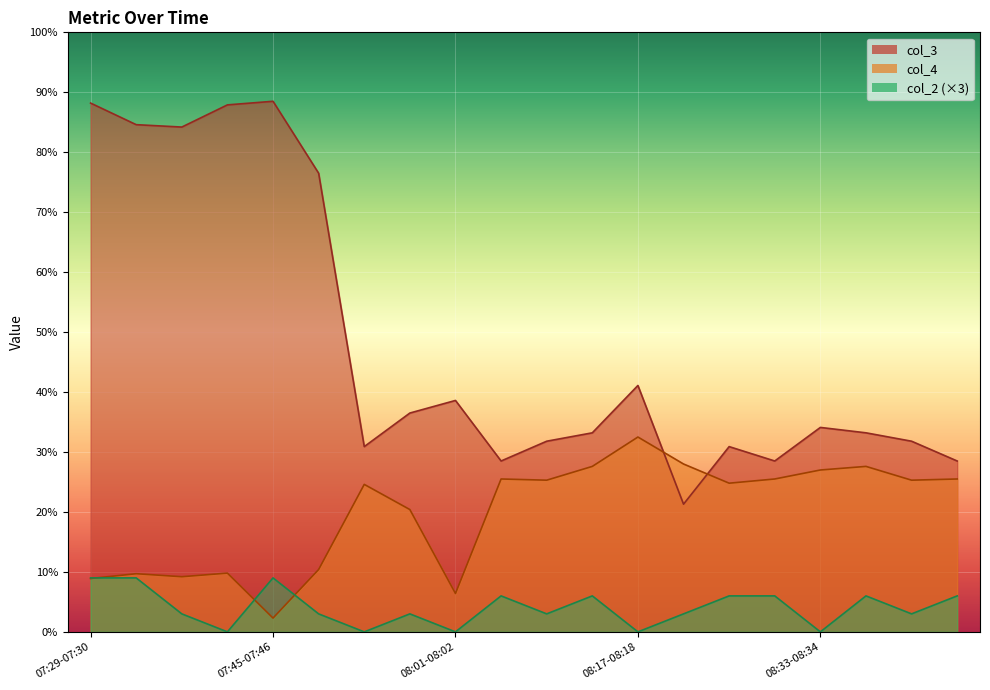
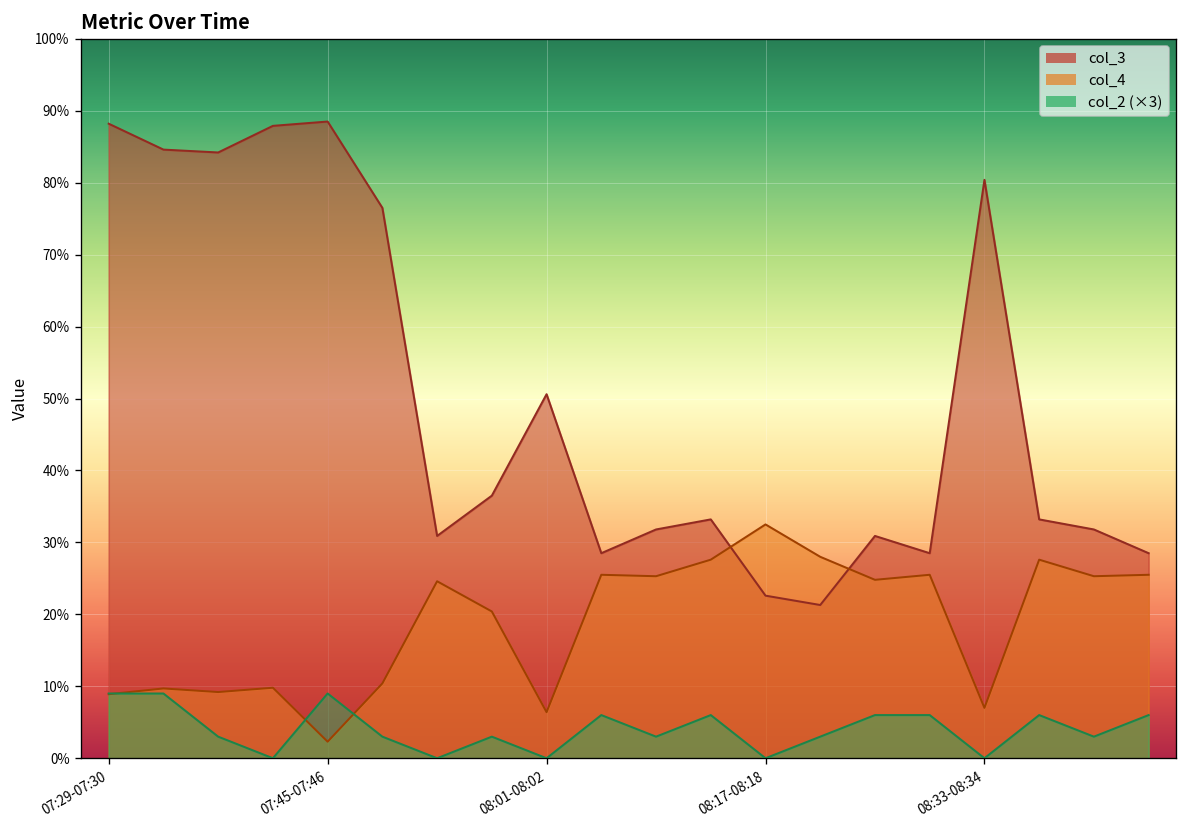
  {
    "col_3": {
      "07:29-07:30": "88%",
      "07:45-07:46": "89%",
-     "08:01-08:02": "39%",
-     "08:17-08:18": "41%",
-     "08:33-08:34": "34%"
+     "08:01-08:02": "51%",
+     "08:17-08:18": "23%",
+     "08:33-08:34": "80%"
    },
    "col_4": {
      "07:45-07:46": "2%",
      "08:01-08:02": "6%",
      "08:17-08:18": "33%",
-     "08:33-08:34": "27%"
+     "08:33-08:34": "7%"
    },
    "col_2 (×3)": {
      "07:45-07:46": "9%",
      "08:01-08:02": "0%",
      "08:17-08:18": "0%",
      "08:33-08:34": "0%"
    }
  }
